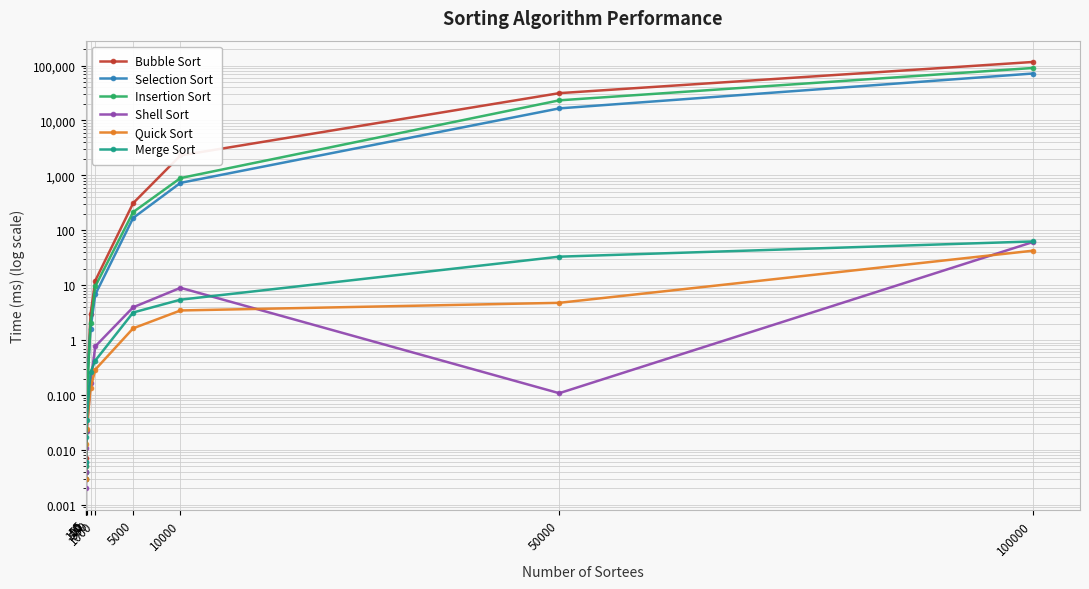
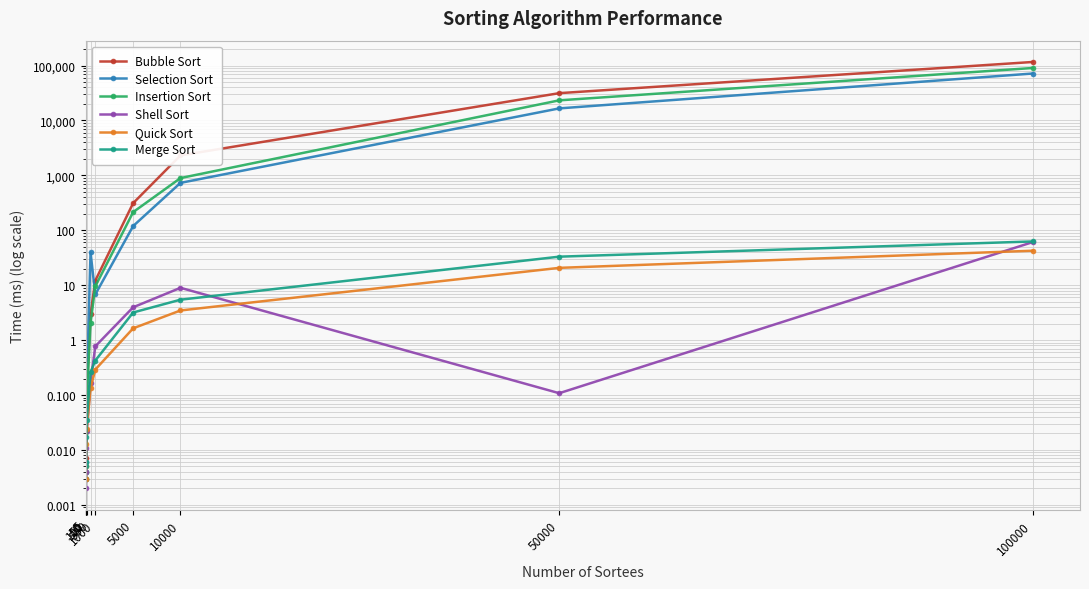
  {
    "Bubble Sort": {
      "10": "0.007",
      "50": "0.06",
      "100": "0.1",
      "500": "3",
      "1000": "12",
      "5000": "300",
      "50000": "30,000",
      "100000": "120,000"
    },
    "Selection Sort": {
      "100": "0.14",
-     "500": "1.6",
+     "500": "40",
      "1000": "7",
-     "5000": "170",
+     "5000": "120",
      "10000": "700",
      "50000": "17,000",
      "100000": "70,000"
    },
    "Shell Sort": {
      "5": "0.0020",
      "50": "0.011",
      "500": "0.17",
      "1000": "0.8",
      "5000": "4",
      "10000": "9",
      "50000": "0.1"
    },
    "Quick Sort": {
      "50": "0.013",
      "500": "0.13",
      "1000": "0.3",
      "5000": "1.6",
      "10000": "3",
-     "50000": "5",
+     "50000": "21",
      "100000": "40"
    }
  }
